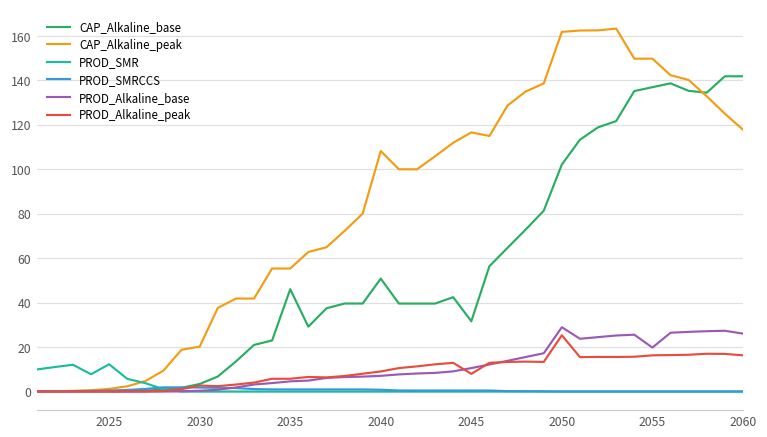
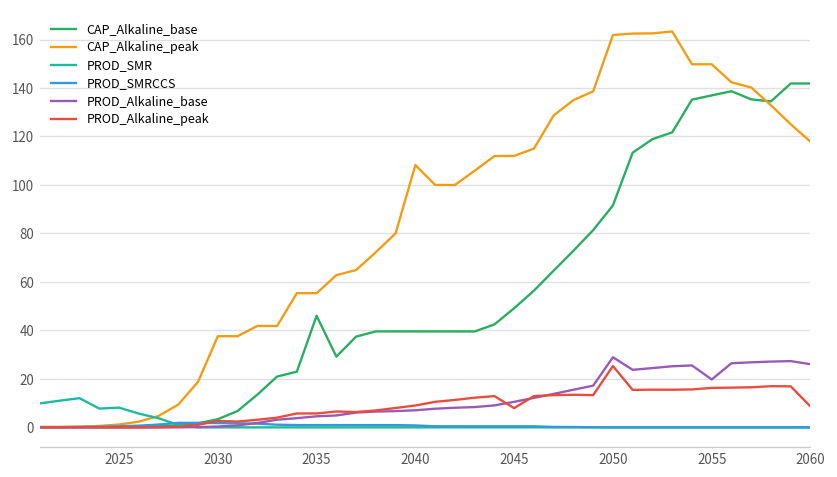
  {
    "CAP_Alkaline_base": {
      "2035": 46,
-     "2040": 51,
-     "2045": 32,
-     "2050": 102,
+     "2040": 40,
+     "2045": 49,
+     "2050": 92,
      "2055": 137,
      "2060": 142
    },
    "CAP_Alkaline_peak": {
-     "2030": 20,
+     "2030": 38,
      "2035": 55,
      "2040": 108,
-     "2045": 117,
+     "2045": 112,
      "2050": 162,
      "2055": 150,
      "2060": 118
    },
    "PROD_SMR": {
-     "2025": 12
+     "2025": 8
    },
    "PROD_Alkaline_base": {
      "2040": 7,
      "2045": 11,
      "2050": 29,
      "2055": 20,
      "2060": 26
    },
    "PROD_Alkaline_peak": {
      "2040": 9,
      "2045": 8,
      "2050": 25,
      "2055": 16,
-     "2060": 16
+     "2060": 9
    }
  }
